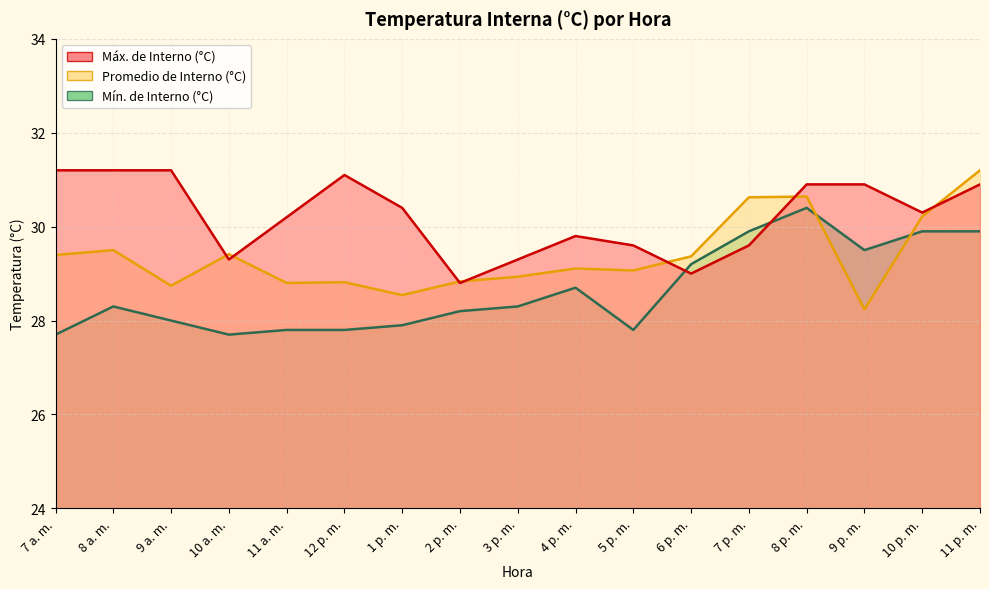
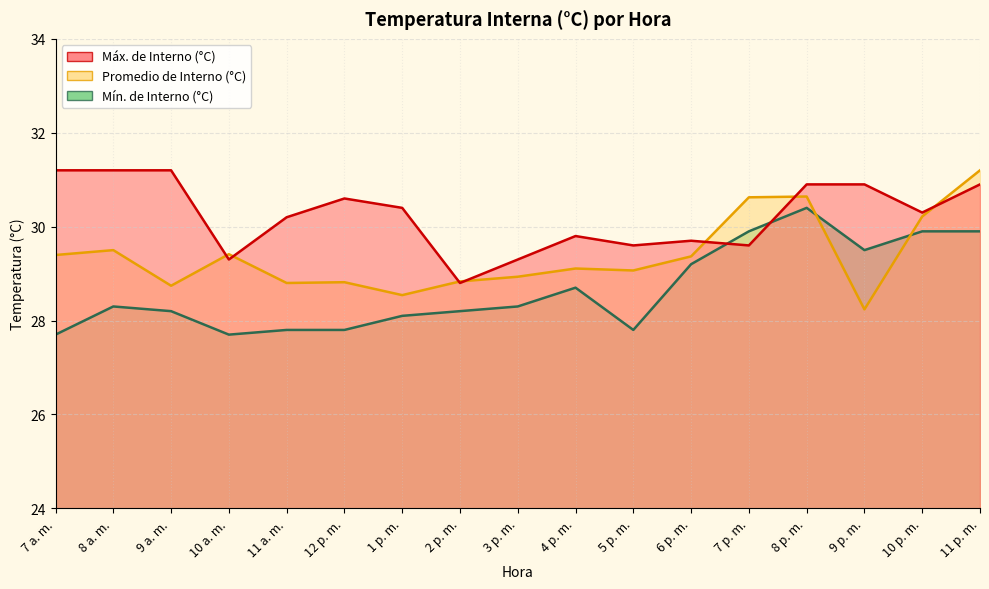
  {
    "Mín. de Interno (°C)": {
      "7 a. m.": 27.7,
      "8 a. m.": 28.3,
-     "9 a. m.": 28.0,
+     "9 a. m.": 28.2,
      "10 a. m.": 27.7,
      "11 a. m.": 27.8,
      "12 p. m.": 27.8,
-     "1 p. m.": 27.9,
+     "1 p. m.": 28.1,
      "2 p. m.": 28.2,
      "3 p. m.": 28.3,
      "4 p. m.": 28.7,
      "5 p. m.": 27.8,
      "6 p. m.": 29.2,
      "7 p. m.": 29.9,
      "8 p. m.": 30.4,
      "9 p. m.": 29.5,
      "10 p. m.": 29.9,
      "11 p. m.": 29.9
    },
    "Promedio de Interno (°C)": {
      "7 a. m.": 29.4,
      "8 a. m.": 29.5,
      "9 a. m.": 28.7,
      "10 a. m.": 29.4,
      "11 a. m.": 28.8,
      "12 p. m.": 28.8,
      "1 p. m.": 28.5,
      "3 p. m.": 28.9,
      "4 p. m.": 29.1,
      "5 p. m.": 29.1,
      "6 p. m.": 29.4,
      "7 p. m.": 30.6,
      "8 p. m.": 30.6,
      "9 p. m.": 28.2,
      "10 p. m.": 30.2,
      "11 p. m.": 31.2
    },
    "Máx. de Interno (°C)": {
      "7 a. m.": 31.2,
      "8 a. m.": 31.2,
      "9 a. m.": 31.2,
      "10 a. m.": 29.3,
      "11 a. m.": 30.2,
-     "12 p. m.": 31.1,
+     "12 p. m.": 30.6,
      "1 p. m.": 30.4,
      "3 p. m.": 29.3,
      "4 p. m.": 29.8,
      "5 p. m.": 29.6,
-     "6 p. m.": 29.0,
+     "6 p. m.": 29.7,
      "7 p. m.": 29.6,
      "8 p. m.": 30.9,
      "9 p. m.": 30.9,
      "10 p. m.": 30.3,
      "11 p. m.": 30.9
    }
  }
